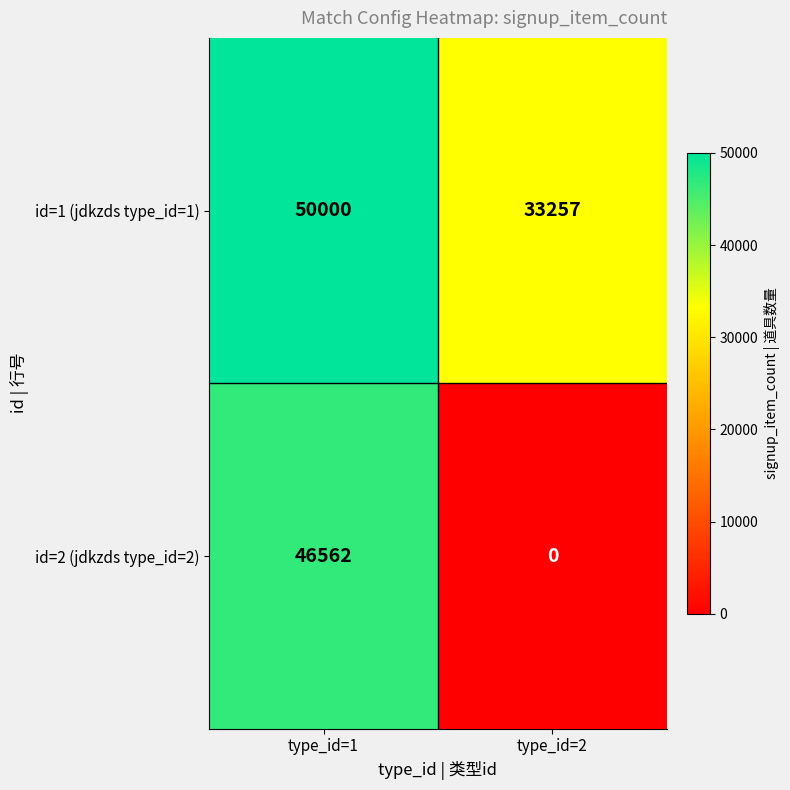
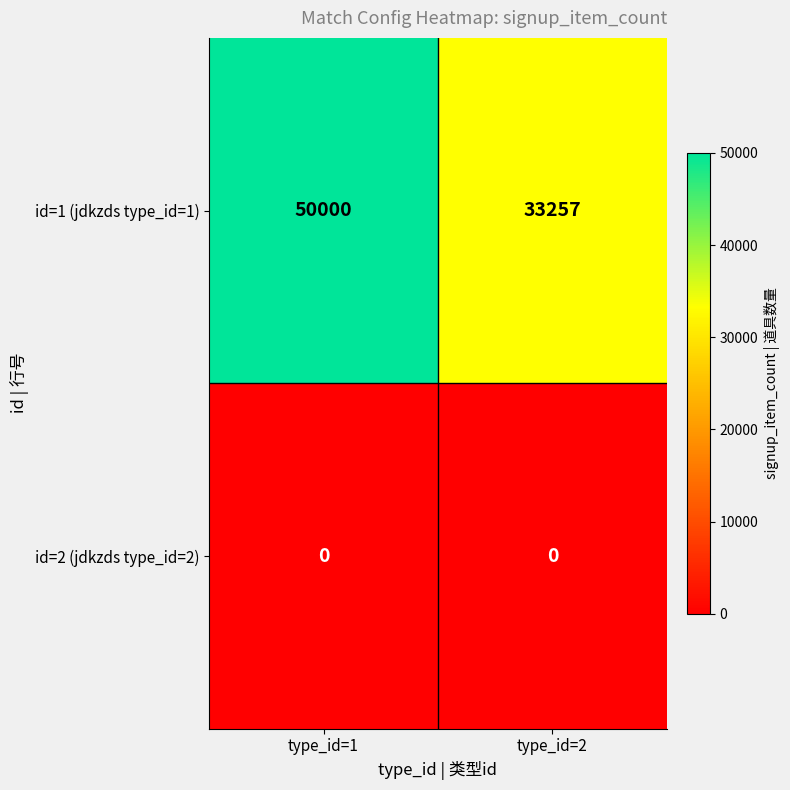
  {
    "id=1 (jdkzds type_id=1)": {
      "type_id=1": 50000,
      "type_id=2": 33257
    },
    "id=2 (jdkzds type_id=2)": {
-     "type_id=1": 46562,
+     "type_id=1": 0,
      "type_id=2": 0
    }
  }
